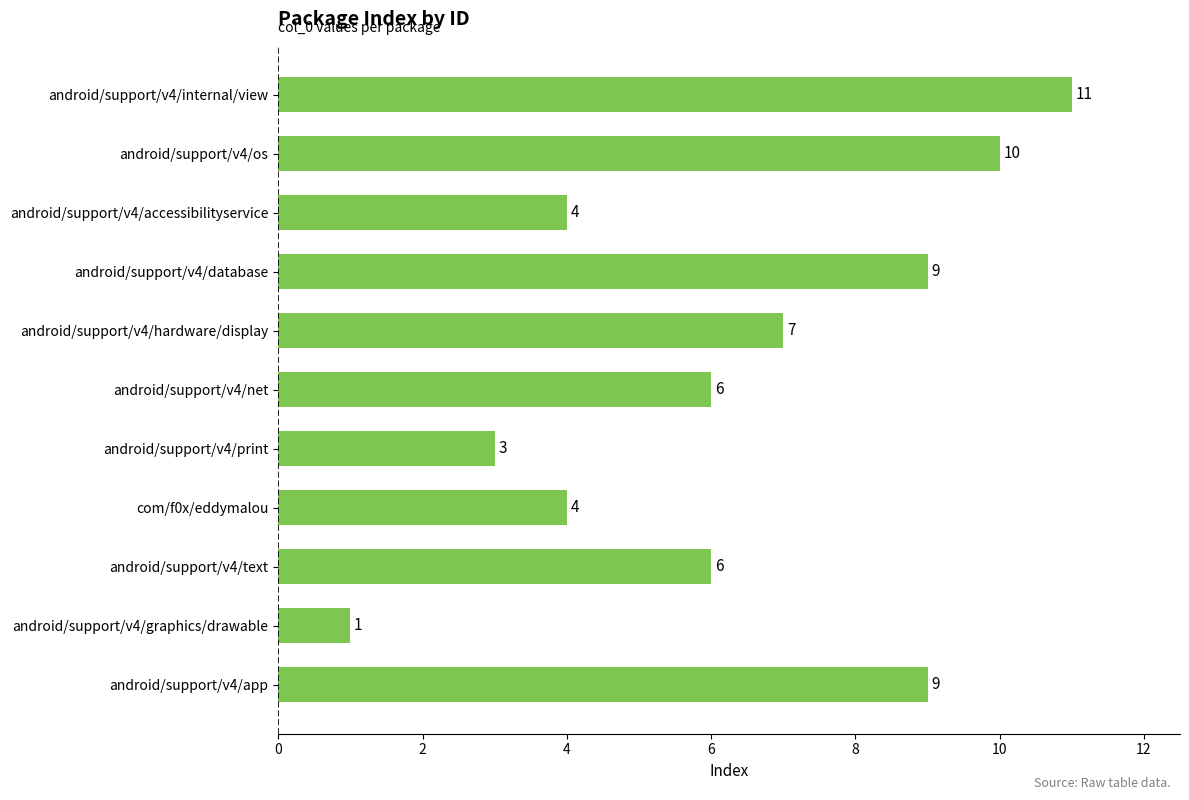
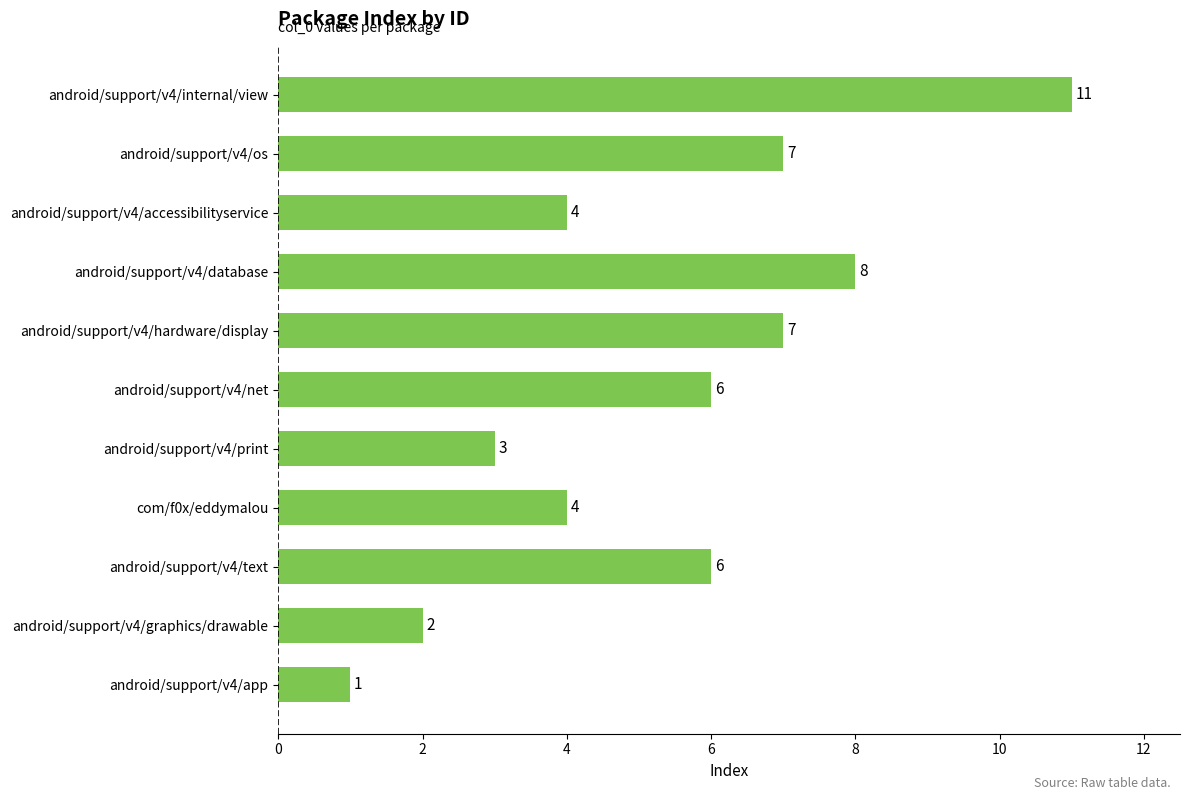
  {
    "android/support/v4/internal/view": 11,
-   "android/support/v4/os": 10,
+   "android/support/v4/os": 7,
    "android/support/v4/accessibilityservice": 4,
-   "android/support/v4/database": 9,
+   "android/support/v4/database": 8,
    "android/support/v4/hardware/display": 7,
    "android/support/v4/net": 6,
    "android/support/v4/print": 3,
    "com/f0x/eddymalou": 4,
    "android/support/v4/text": 6,
-   "android/support/v4/graphics/drawable": 1,
-   "android/support/v4/app": 9
+   "android/support/v4/graphics/drawable": 2,
+   "android/support/v4/app": 1
  }
